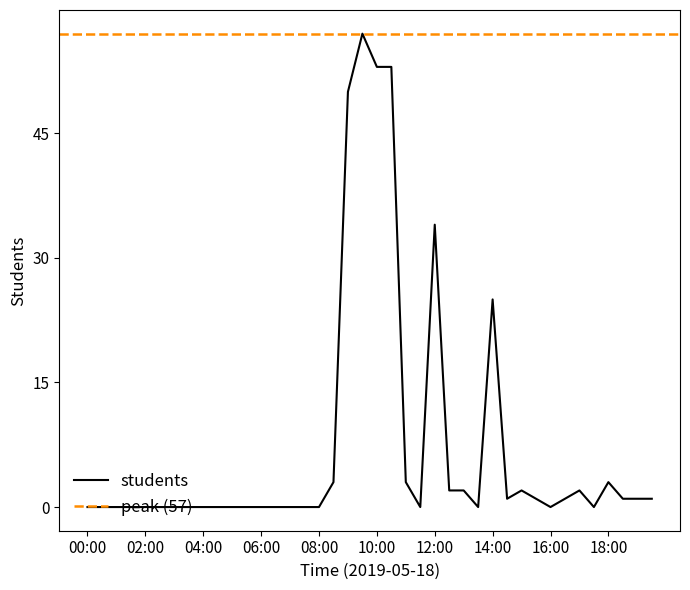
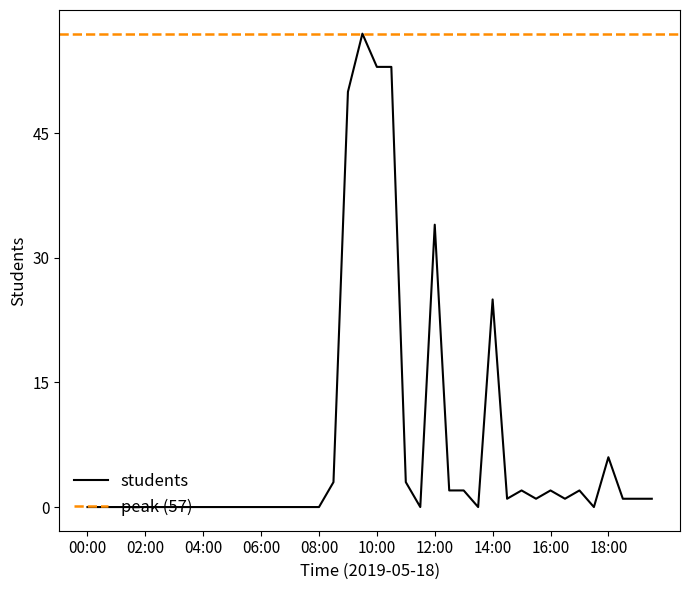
  {
    "00:00": 0,
    "02:00": 0,
    "04:00": 0,
    "06:00": 0,
    "08:00": 0,
    "10:00": 53,
    "12:00": 34,
    "14:00": 25,
-   "16:00": 0,
-   "18:00": 3
+   "16:00": 2,
+   "18:00": 6
  }
